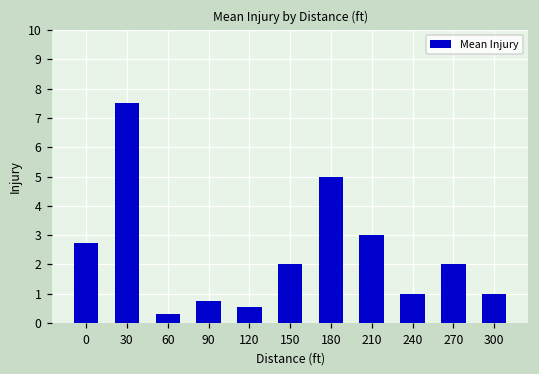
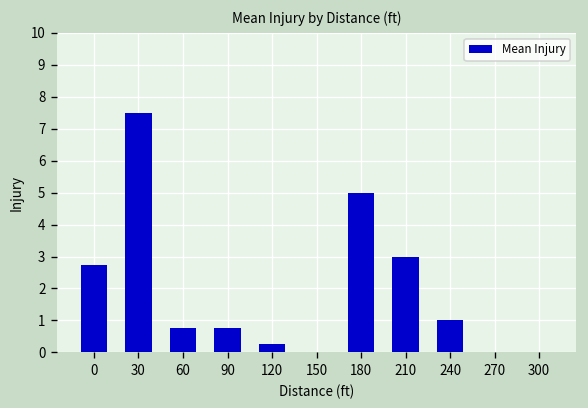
  {
    "0": 2.7,
    "30": 7.5,
-   "60": 0.3,
+   "60": 0.8,
    "90": 0.8,
-   "120": 0.6,
-   "150": 2,
+   "120": 0.3,
+   "150": 0,
    "180": 5.0,
    "210": 3.0,
    "240": 1.0,
-   "270": 2,
-   "300": 1
+   "270": 0,
+   "300": 0
  }
